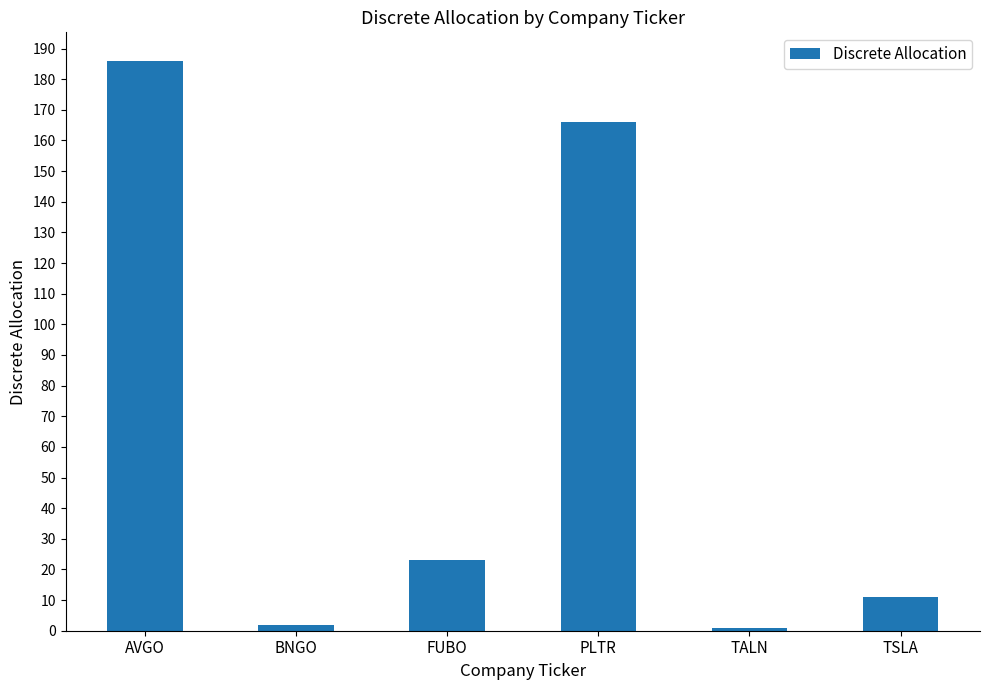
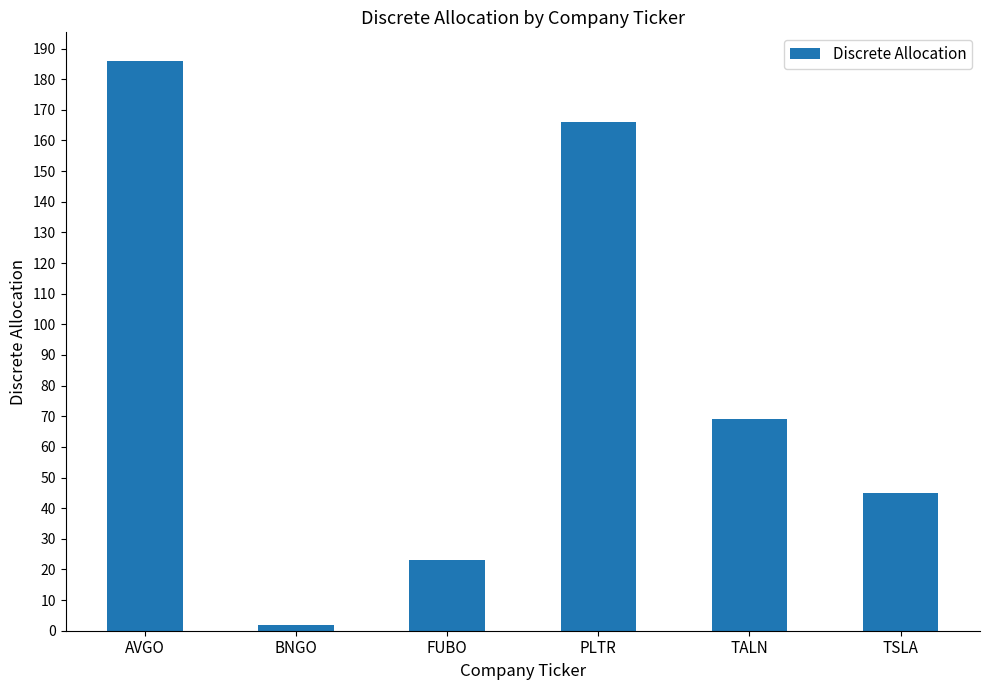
  {
    "AVGO": 186,
    "BNGO": 2,
    "FUBO": 23,
    "PLTR": 166,
-   "TALN": 1,
-   "TSLA": 11
+   "TALN": 69,
+   "TSLA": 45
  }
